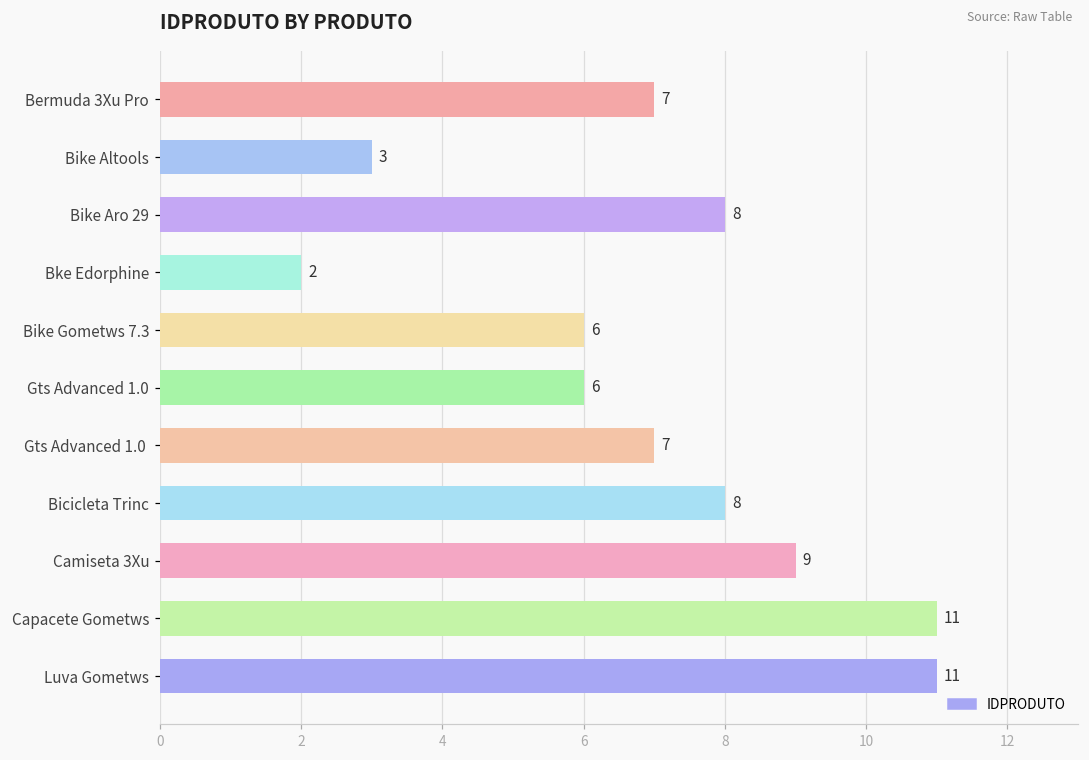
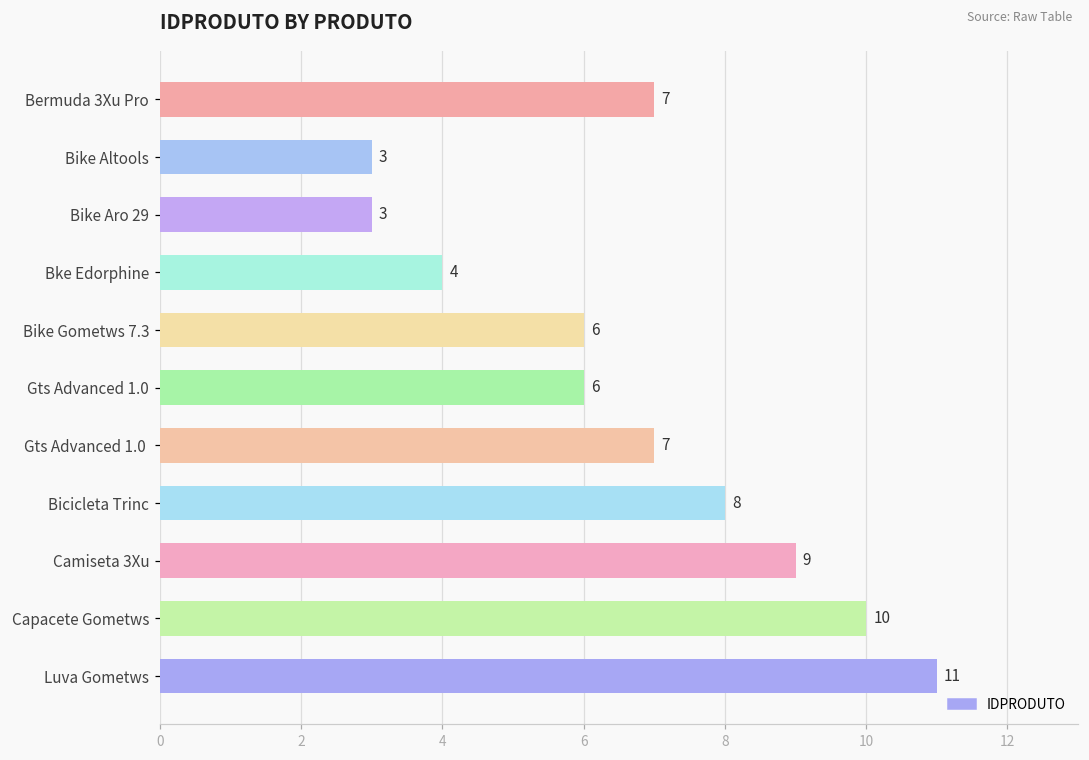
  {
    "Bermuda 3Xu Pro": 7,
    "Bike Altools": 3,
-   "Bike Aro 29": 8,
-   "Bke Edorphine": 2,
+   "Bike Aro 29": 3,
+   "Bke Edorphine": 4,
    "Bike Gometws 7.3": 6,
    "Bicicleta Trinc": 8,
    "Camiseta 3Xu": 9,
-   "Capacete Gometws": 11,
+   "Capacete Gometws": 10,
    "Luva Gometws": 11
  }
